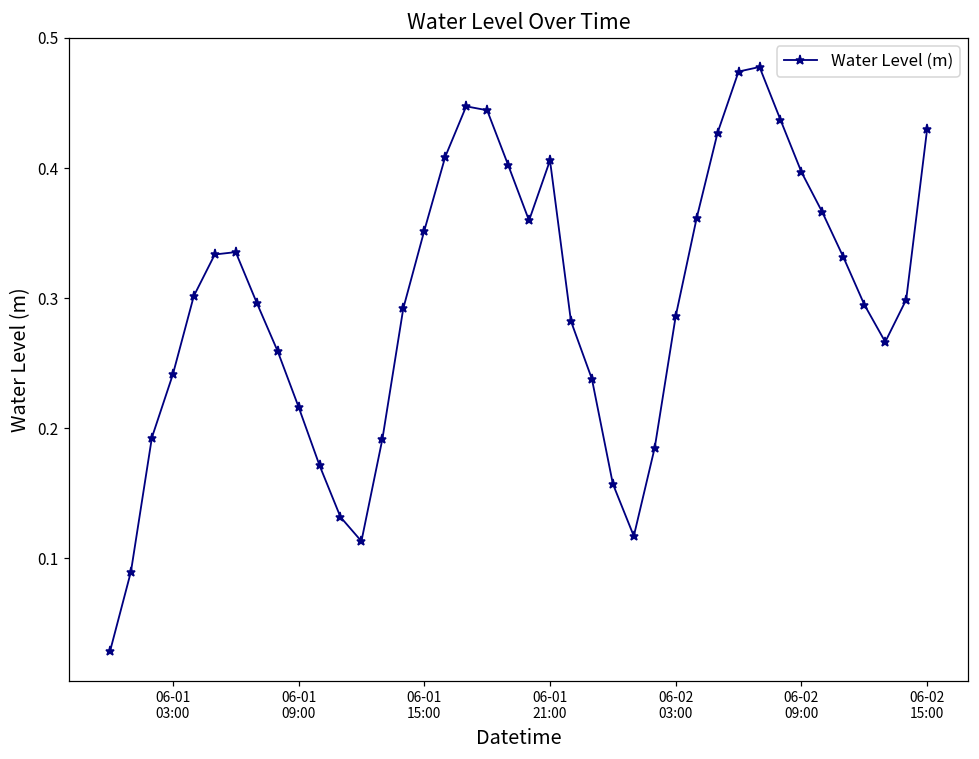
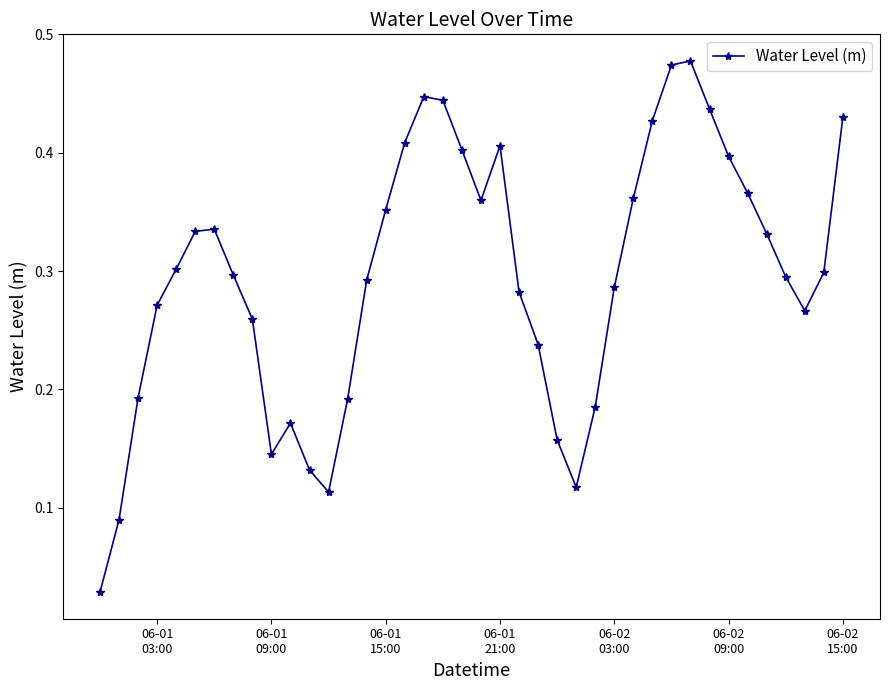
  {
-   "06-01 03:00": 0.241,
-   "06-01 09:00": 0.216,
+   "06-01 03:00": 0.271,
+   "06-01 09:00": 0.145,
    "06-01 15:00": 0.352,
    "06-01 21:00": 0.406,
    "06-02 03:00": 0.286,
    "06-02 09:00": 0.397,
    "06-02 15:00": 0.430
  }
